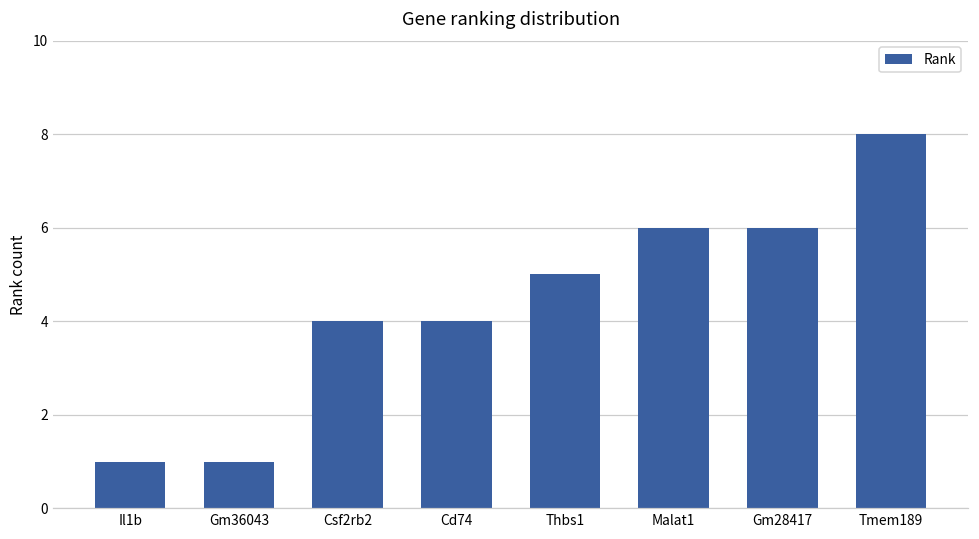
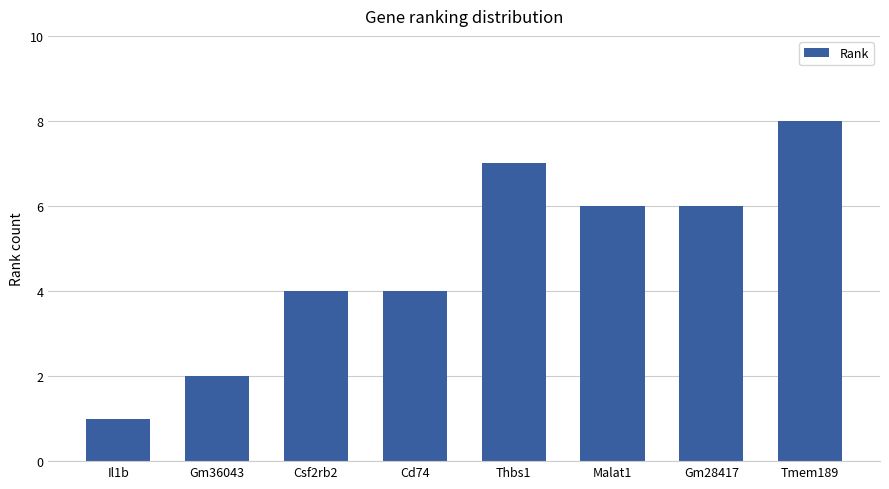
  {
    "Il1b": 1,
-   "Gm36043": 1,
+   "Gm36043": 2,
    "Csf2rb2": 4,
    "Cd74": 4,
-   "Thbs1": 5,
+   "Thbs1": 7,
    "Malat1": 6,
    "Gm28417": 6,
    "Tmem189": 8
  }
